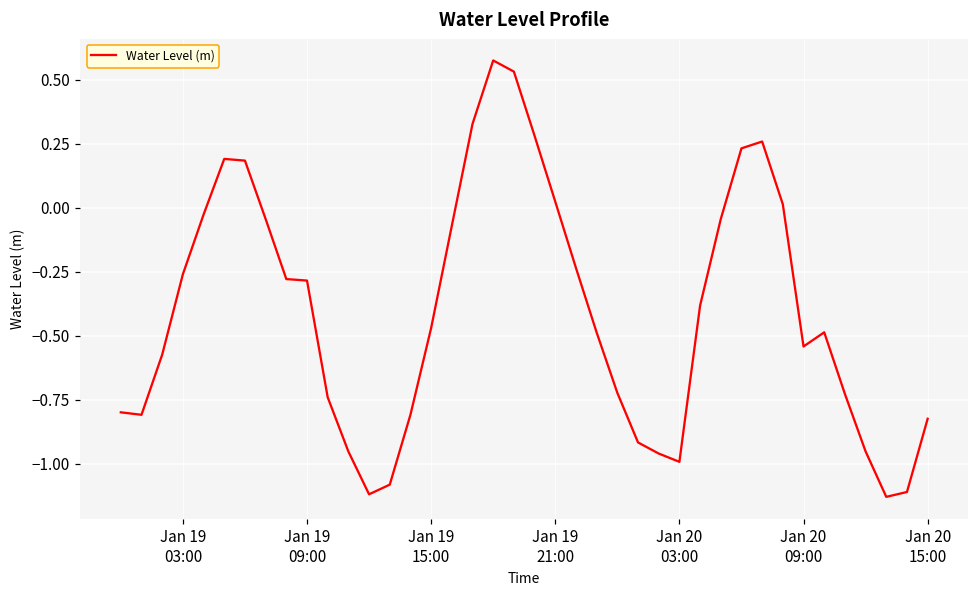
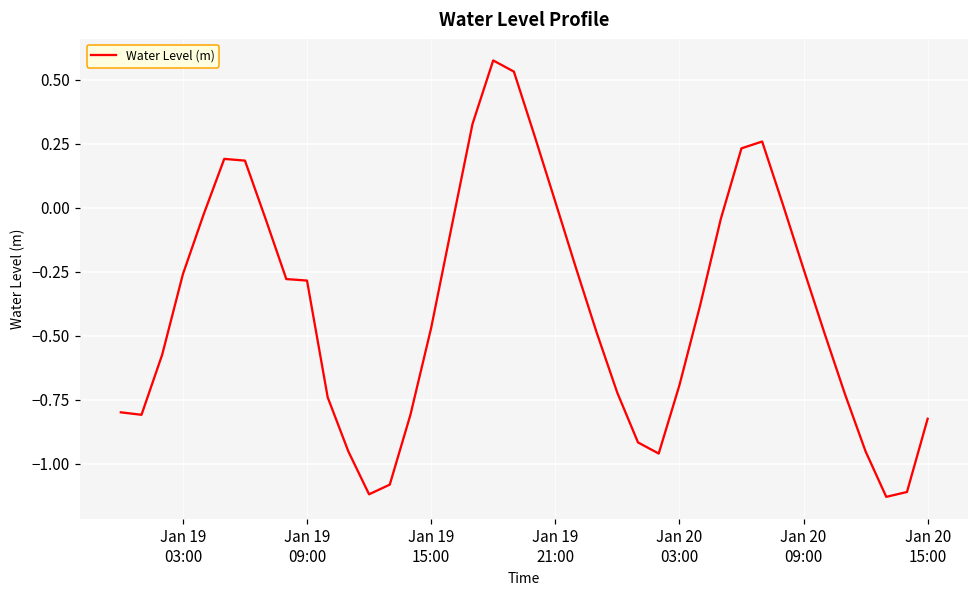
  {
    "Jan 19 03:00": -0.26,
    "Jan 19 09:00": -0.28,
    "Jan 19 15:00": -0.47,
    "Jan 19 21:00": 0.02,
-   "Jan 20 03:00": -0.99,
-   "Jan 20 09:00": -0.54,
+   "Jan 20 03:00": -0.69,
+   "Jan 20 09:00": -0.24,
    "Jan 20 15:00": -0.82
  }
